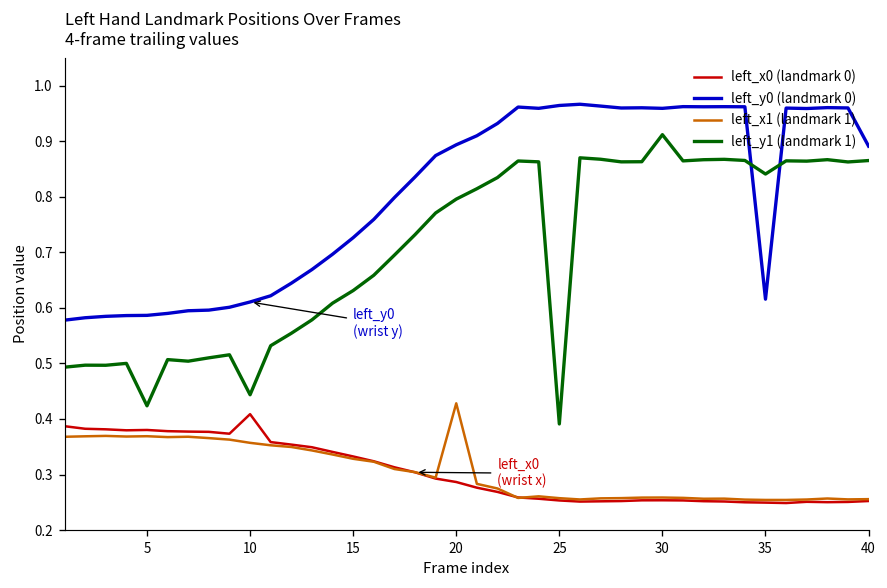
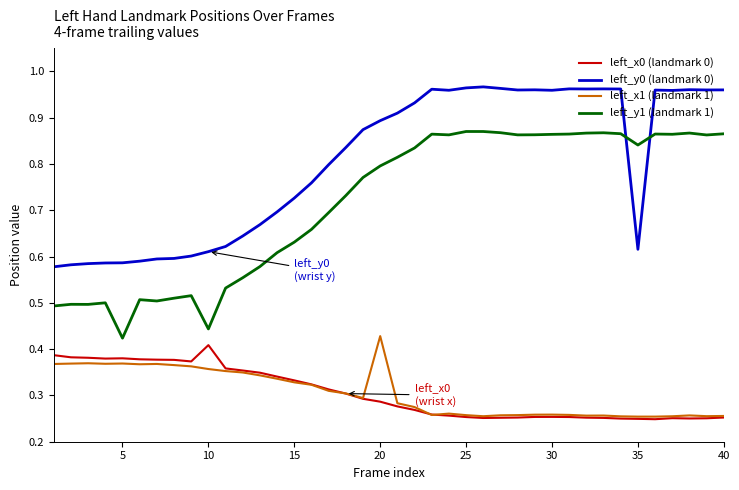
  {
    "left_x0 (landmark 0)": {
      "5": 0.38,
      "10": 0.41,
      "20": 0.29
    },
    "left_y0 (landmark 0)": {
      "5": 0.59,
      "10": 0.61,
      "15": 0.73,
      "20": 0.89,
      "25": 0.96,
      "30": 0.96,
      "35": 0.62,
-     "40": 0.89
+     "40": 0.96
    },
    "left_x1 (landmark 1)": {
      "5": 0.37,
      "10": 0.36,
      "20": 0.43
    },
    "left_y1 (landmark 1)": {
      "5": 0.42,
      "10": 0.44,
      "15": 0.63,
      "20": 0.80,
-     "25": 0.39,
-     "30": 0.91,
+     "25": 0.87,
+     "30": 0.86,
      "35": 0.84,
      "40": 0.87
    }
  }
